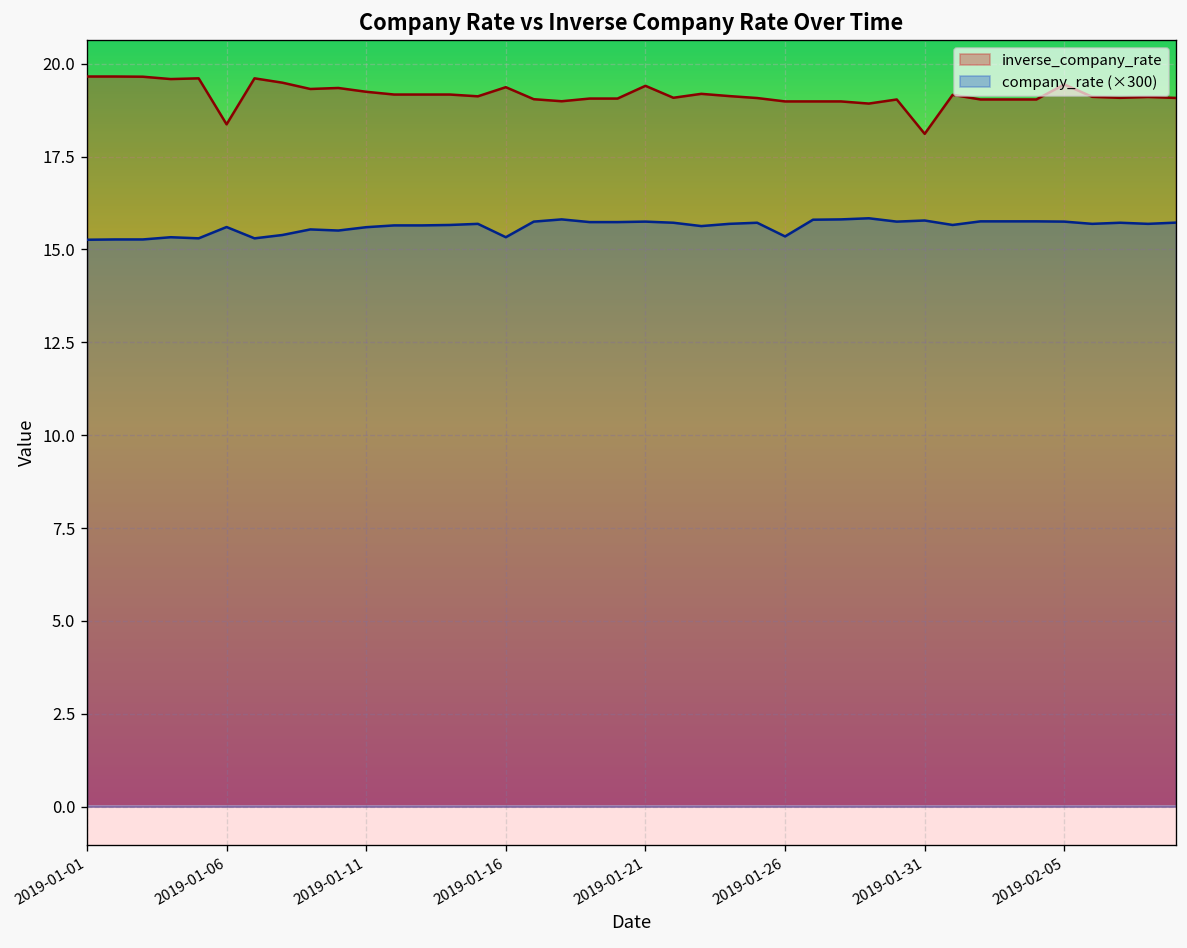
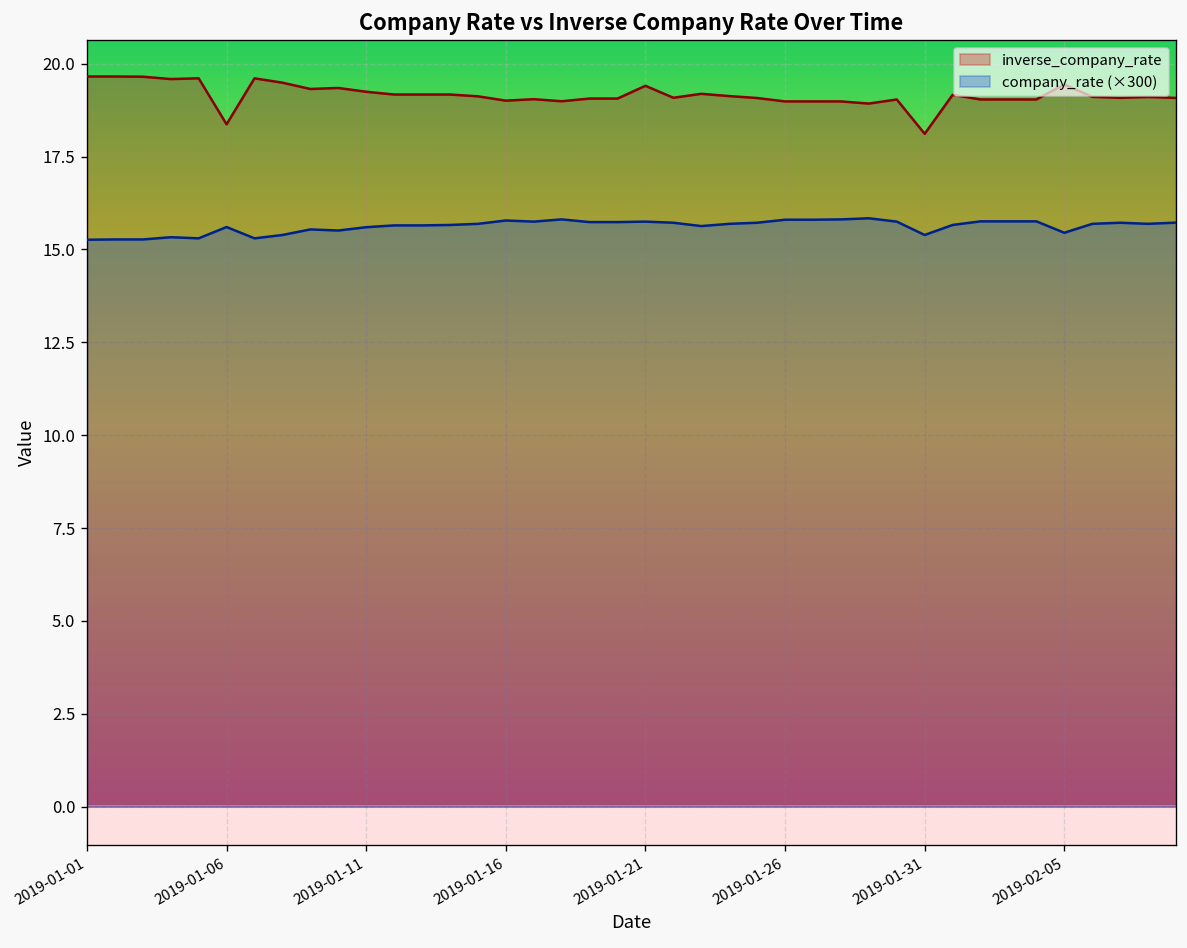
  {
    "inverse_company_rate": {
      "2019-01-01": 19.7,
      "2019-01-06": 18.4,
      "2019-01-11": 19.2,
-     "2019-01-16": 19.4,
+     "2019-01-16": 19.0,
      "2019-01-21": 19.4,
      "2019-01-26": 19.0,
      "2019-01-31": 18.1
    },
    "company_rate (×300)": {
      "2019-01-01": 15.3,
      "2019-01-06": 15.6,
      "2019-01-11": 15.6,
-     "2019-01-16": 15.3,
+     "2019-01-16": 15.8,
      "2019-01-21": 15.8,
-     "2019-01-26": 15.4,
-     "2019-01-31": 15.8,
-     "2019-02-05": 15.8
+     "2019-01-26": 15.8,
+     "2019-01-31": 15.4,
+     "2019-02-05": 15.5
    }
  }
